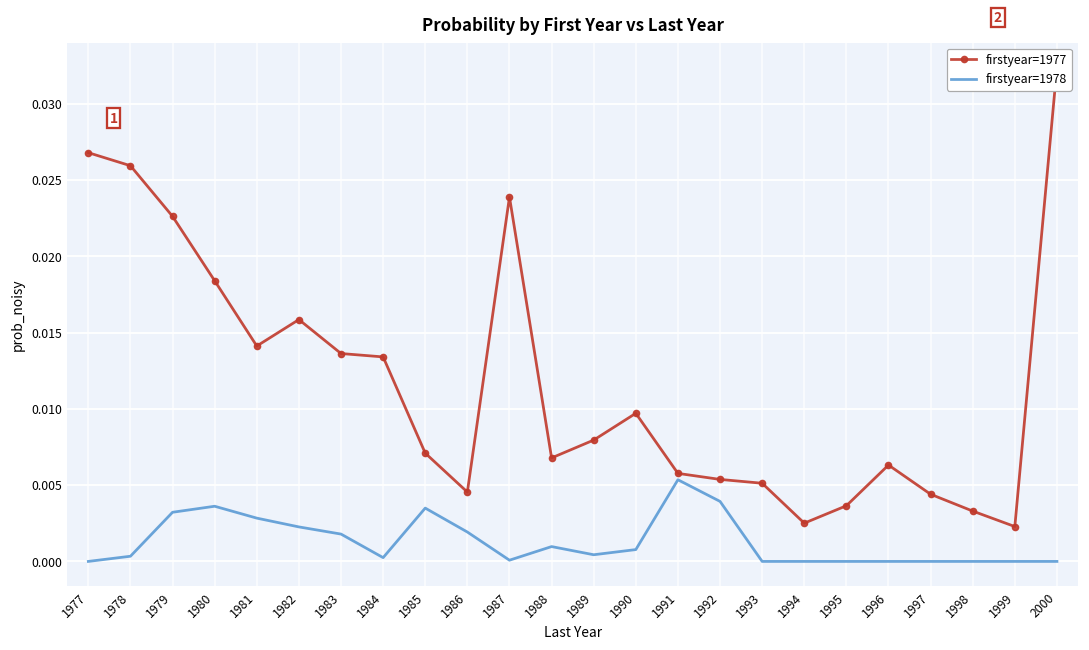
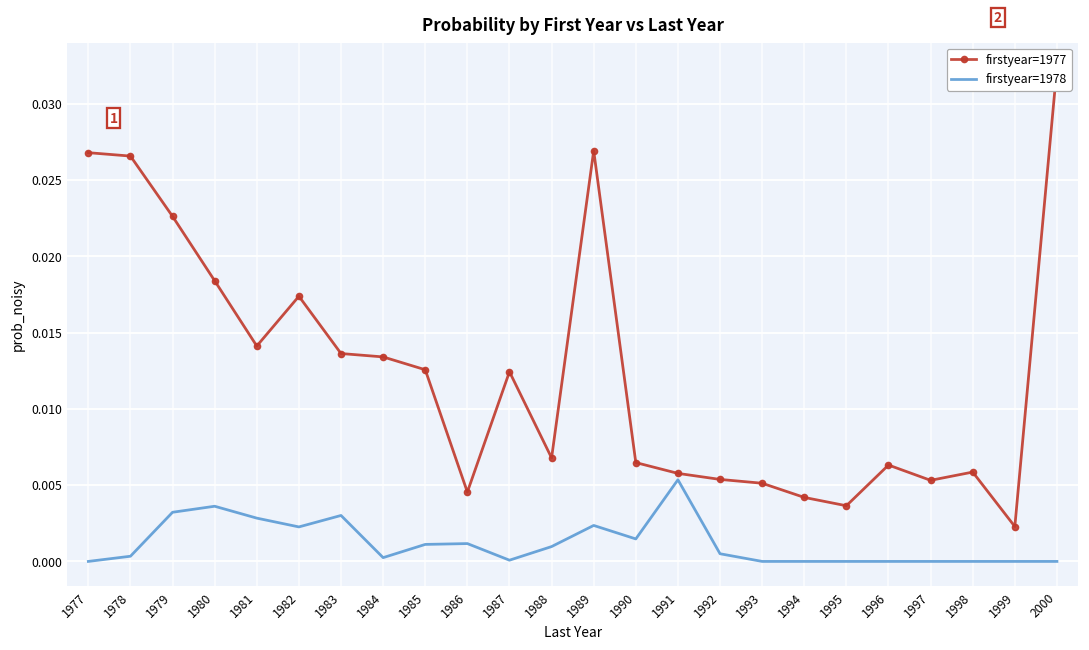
  {
    "firstyear=1977": {
      "1977": 0.0268,
-     "1978": 0.0259,
+     "1978": 0.0266,
      "1979": 0.0226,
      "1980": 0.0184,
      "1981": 0.0141,
-     "1982": 0.0159,
+     "1982": 0.0174,
      "1983": 0.0136,
      "1984": 0.0134,
-     "1985": 0.0071,
+     "1985": 0.0126,
      "1986": 0.0045,
-     "1987": 0.0239,
+     "1987": 0.0124,
      "1988": 0.0068,
-     "1989": 0.0080,
-     "1990": 0.0097,
+     "1989": 0.0269,
+     "1990": 0.0065,
      "1991": 0.0058,
      "1992": 0.0054,
      "1993": 0.0051,
-     "1994": 0.0025,
+     "1994": 0.0042,
      "1995": 0.0036,
      "1996": 0.0063,
-     "1997": 0.0044,
-     "1998": 0.0033,
+     "1997": 0.0053,
+     "1998": 0.0059,
      "1999": 0.0023
    },
    "firstyear=1978": {
      "1977": 0.0000,
      "1978": 0.0003,
      "1979": 0.0032,
      "1980": 0.0036,
      "1981": 0.0028,
      "1982": 0.0023,
-     "1983": 0.0018,
+     "1983": 0.0030,
      "1984": 0.0002,
-     "1985": 0.0035,
-     "1986": 0.0019,
+     "1985": 0.0011,
+     "1986": 0.0012,
      "1987": 0.0001,
      "1988": 0.0010,
-     "1989": 0.0004,
-     "1990": 0.0008,
+     "1989": 0.0024,
+     "1990": 0.0015,
      "1991": 0.0054,
-     "1992": 0.0039,
+     "1992": 0.0005,
      "1993": 0.0000,
      "1994": 0.0000,
      "1995": 0.0000,
      "1996": 0.0000,
      "1997": 0.0000,
      "1998": 0.0000,
      "1999": 0.0000,
      "2000": 0.0000
    }
  }
